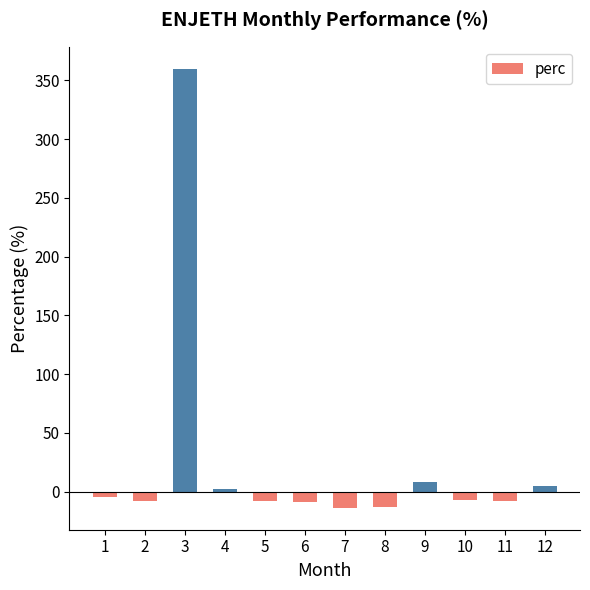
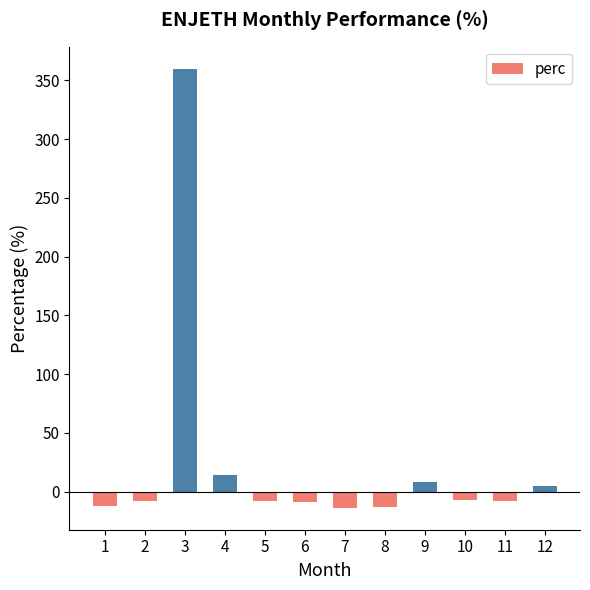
  {
-   "1": -5,
+   "1": -13,
    "2": -8,
    "3": 360,
-   "4": 2,
+   "4": 15,
    "5": -8,
    "6": -9,
    "7": -14,
    "8": -13,
    "9": 8,
    "10": -7,
    "11": -8,
    "12": 5
  }
